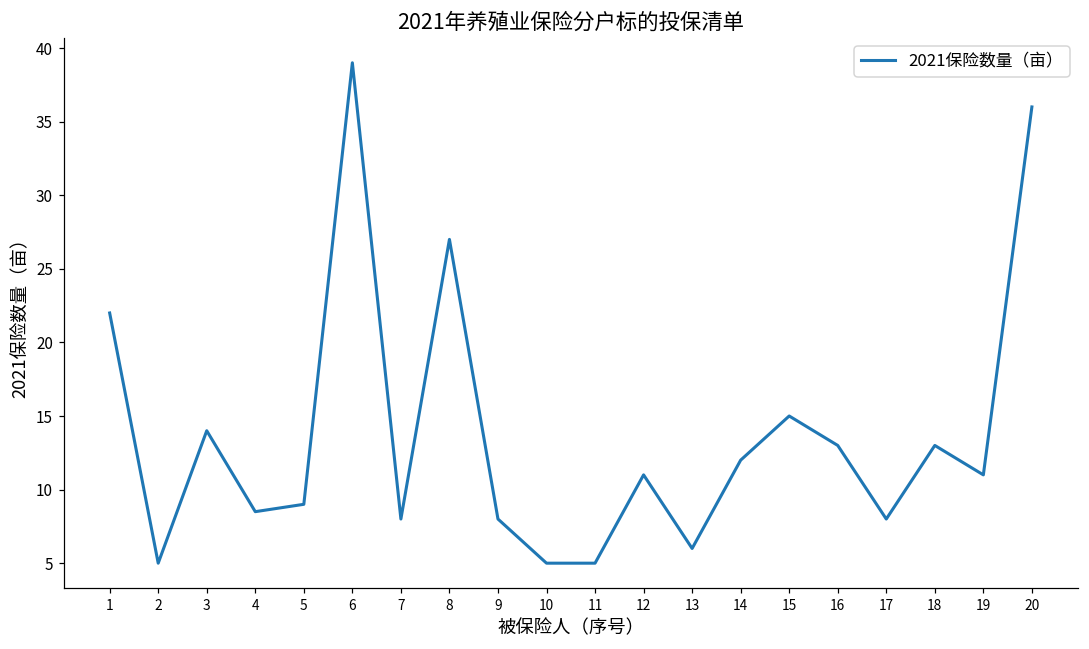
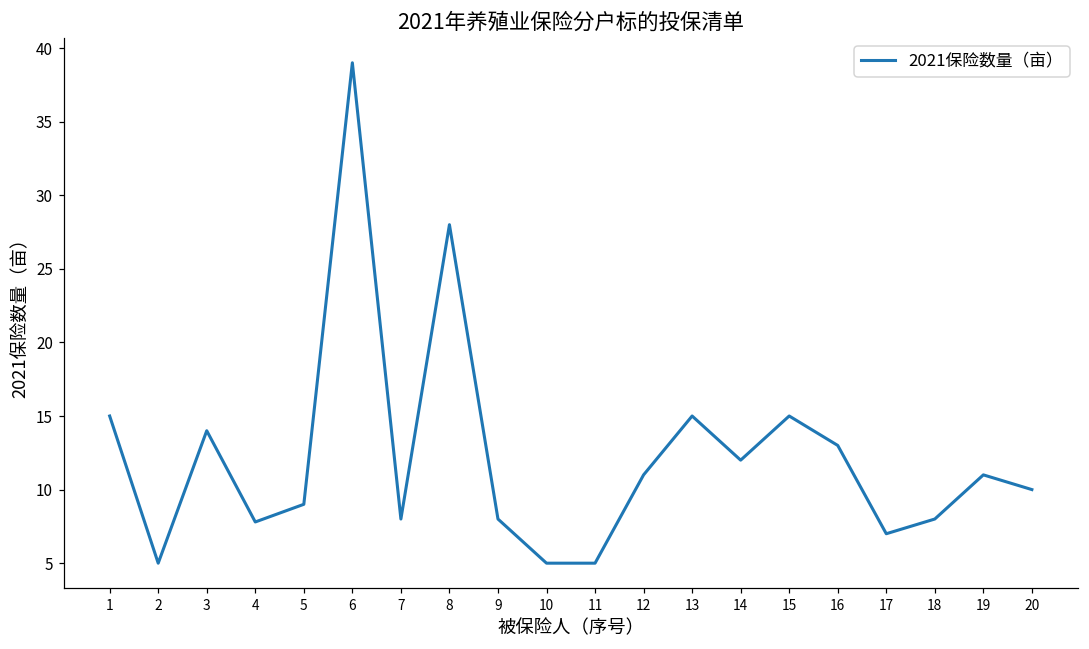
  {
-   "1": 22,
+   "1": 15,
    "2": 5.0,
    "3": 14.0,
-   "4": 8.5,
+   "4": 7.8,
    "5": 9.0,
    "6": 39.0,
    "7": 8.0,
-   "8": 27,
+   "8": 28,
    "9": 8.0,
    "10": 5.0,
    "11": 5.0,
    "12": 11.0,
-   "13": 6,
+   "13": 15,
    "14": 12.0,
    "15": 15.0,
    "16": 13.0,
-   "17": 8,
-   "18": 13,
+   "17": 7,
+   "18": 8,
    "19": 11.0,
-   "20": 36
+   "20": 10
  }
